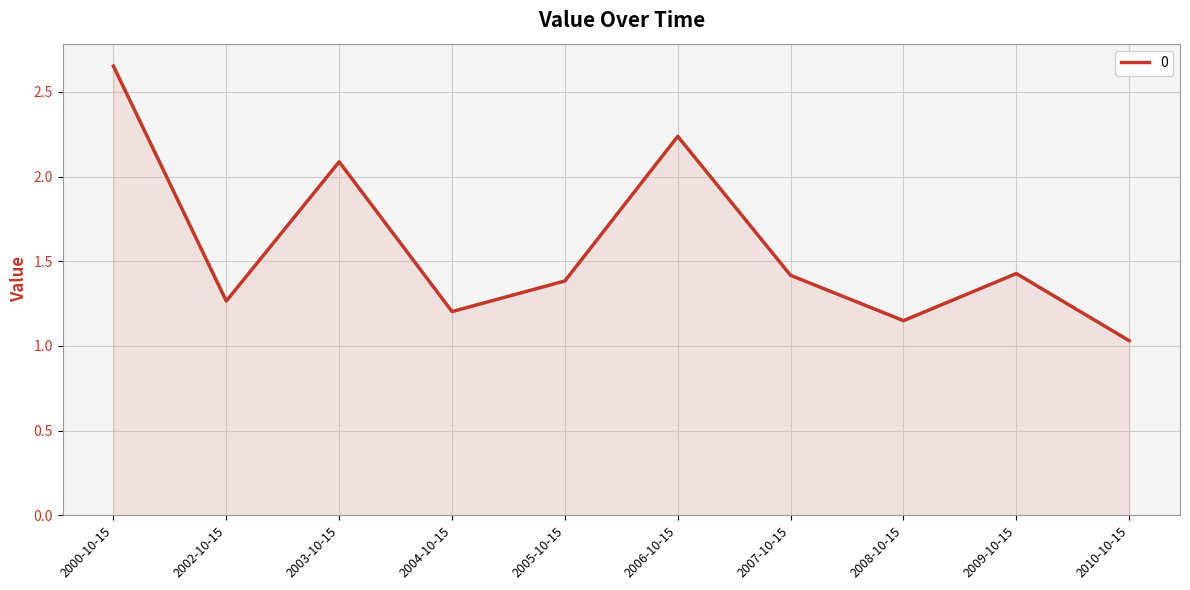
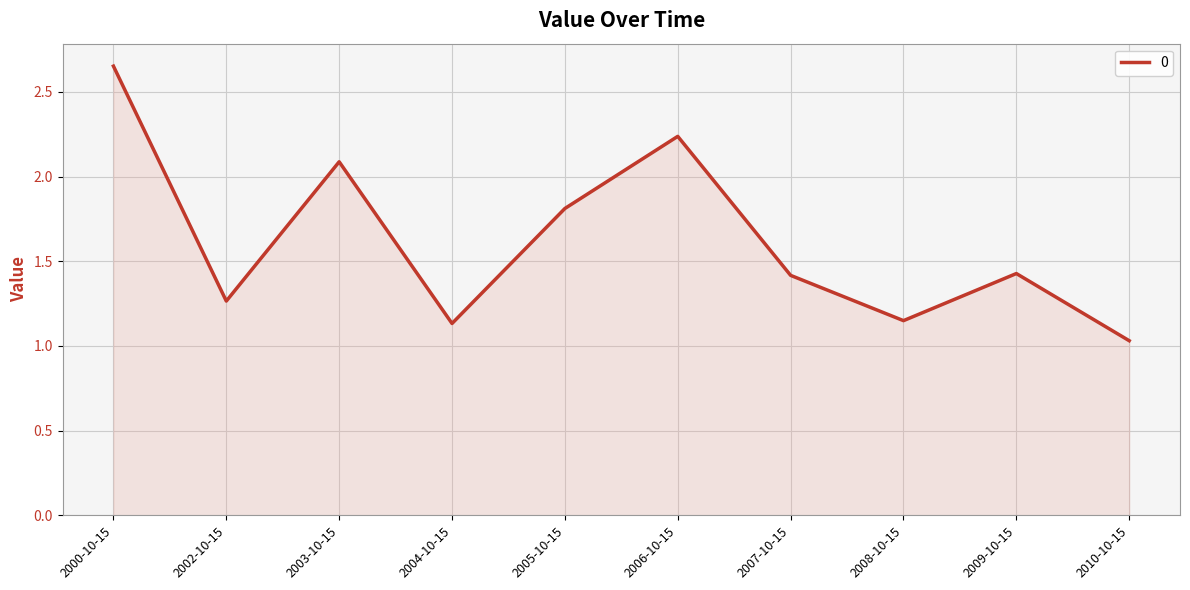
  {
    "2000-10-15": 2.65,
    "2002-10-15": 1.27,
    "2003-10-15": 2.09,
-   "2004-10-15": 1.20,
-   "2005-10-15": 1.38,
+   "2004-10-15": 1.13,
+   "2005-10-15": 1.81,
    "2006-10-15": 2.24,
    "2007-10-15": 1.42,
    "2008-10-15": 1.15,
    "2009-10-15": 1.43,
    "2010-10-15": 1.03
  }
